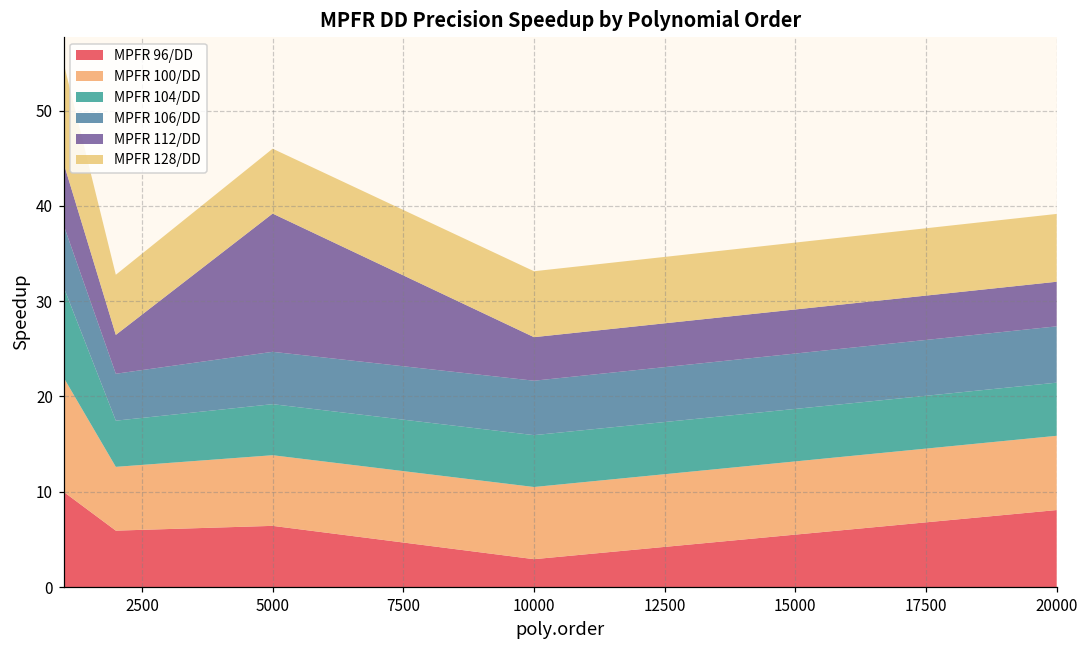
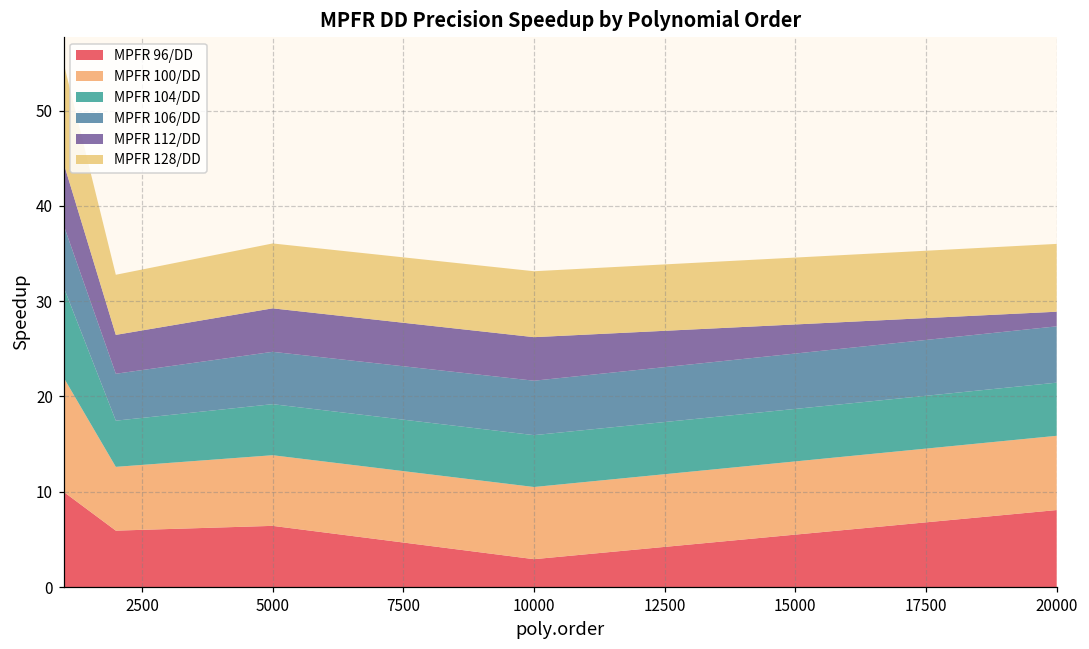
  {
    "MPFR 96/DD": {
      "5000": 6,
      "10000": 3,
      "20000": 8
    },
    "MPFR 112/DD": {
-     "5000": 15,
+     "5000": 5,
      "10000": 5,
-     "20000": 5
+     "20000": 2
    }
  }
